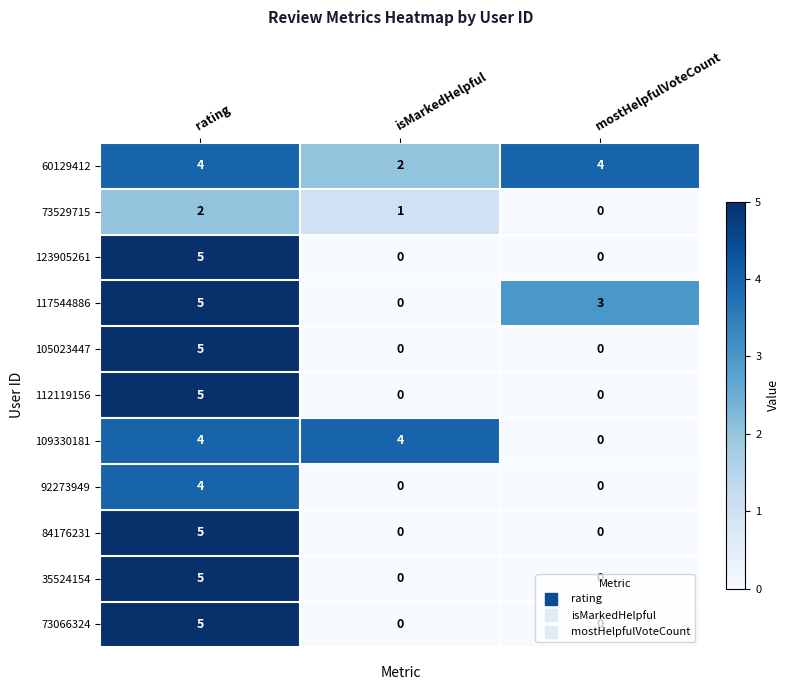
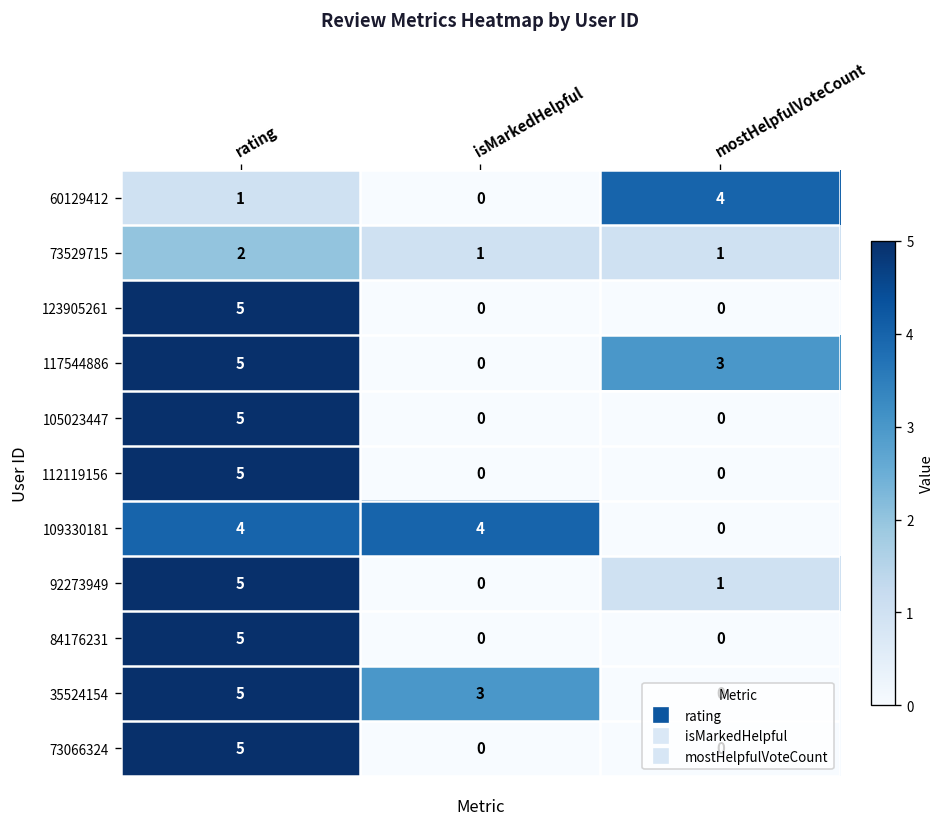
  {
    "60129412": {
-     "rating": 4,
-     "isMarkedHelpful": 2,
+     "rating": 1,
+     "isMarkedHelpful": 0,
      "mostHelpfulVoteCount": 4
    },
    "73529715": {
      "rating": 2,
      "isMarkedHelpful": 1,
-     "mostHelpfulVoteCount": 0
+     "mostHelpfulVoteCount": 1
    },
    "123905261": {
      "rating": 5,
      "isMarkedHelpful": 0,
      "mostHelpfulVoteCount": 0
    },
    "117544886": {
      "rating": 5,
      "isMarkedHelpful": 0,
      "mostHelpfulVoteCount": 3
    },
    "105023447": {
      "rating": 5,
      "isMarkedHelpful": 0,
      "mostHelpfulVoteCount": 0
    },
    "112119156": {
      "rating": 5,
      "isMarkedHelpful": 0,
      "mostHelpfulVoteCount": 0
    },
    "109330181": {
      "rating": 4,
      "isMarkedHelpful": 4,
      "mostHelpfulVoteCount": 0
    },
    "92273949": {
-     "rating": 4,
+     "rating": 5,
      "isMarkedHelpful": 0,
-     "mostHelpfulVoteCount": 0
+     "mostHelpfulVoteCount": 1
    },
    "84176231": {
      "rating": 5,
      "isMarkedHelpful": 0,
      "mostHelpfulVoteCount": 0
    },
    "35524154": {
      "rating": 5,
-     "isMarkedHelpful": 0
+     "isMarkedHelpful": 3
    },
    "73066324": {
      "rating": 5,
      "isMarkedHelpful": 0
    }
  }
